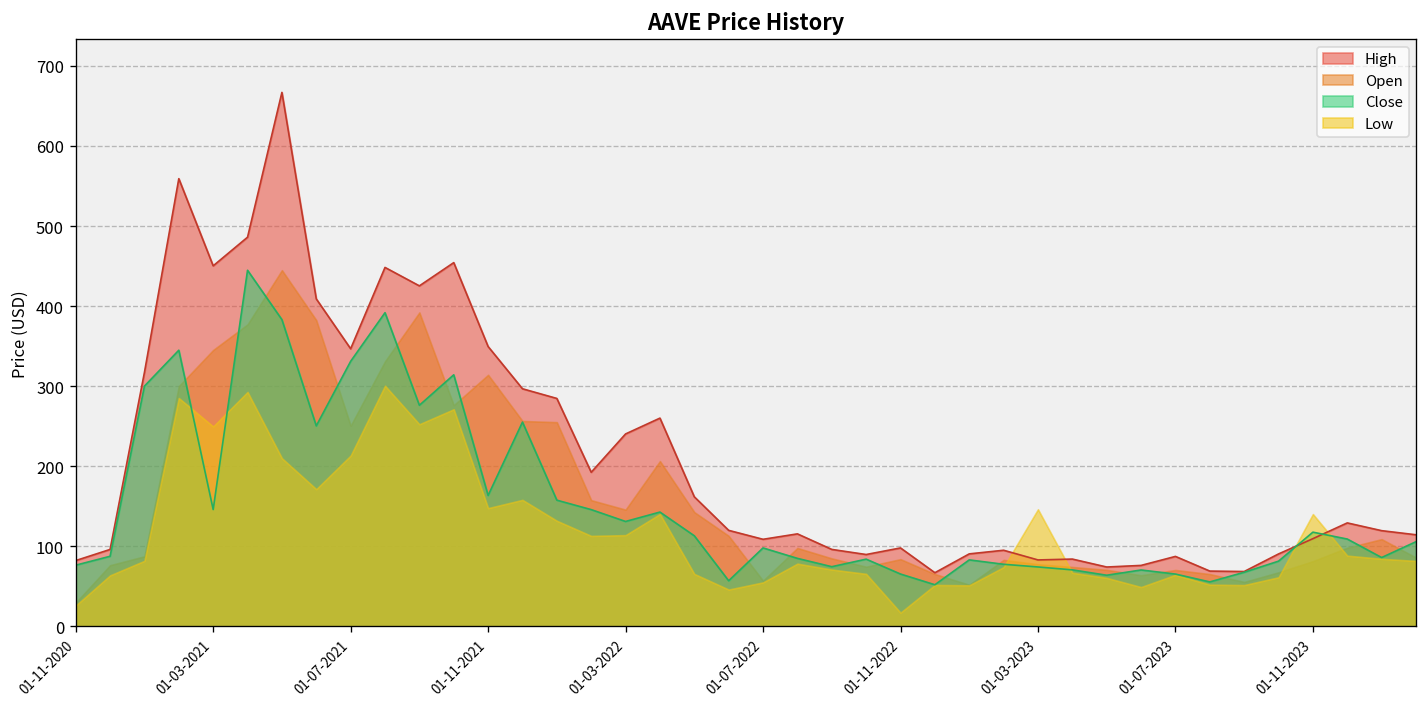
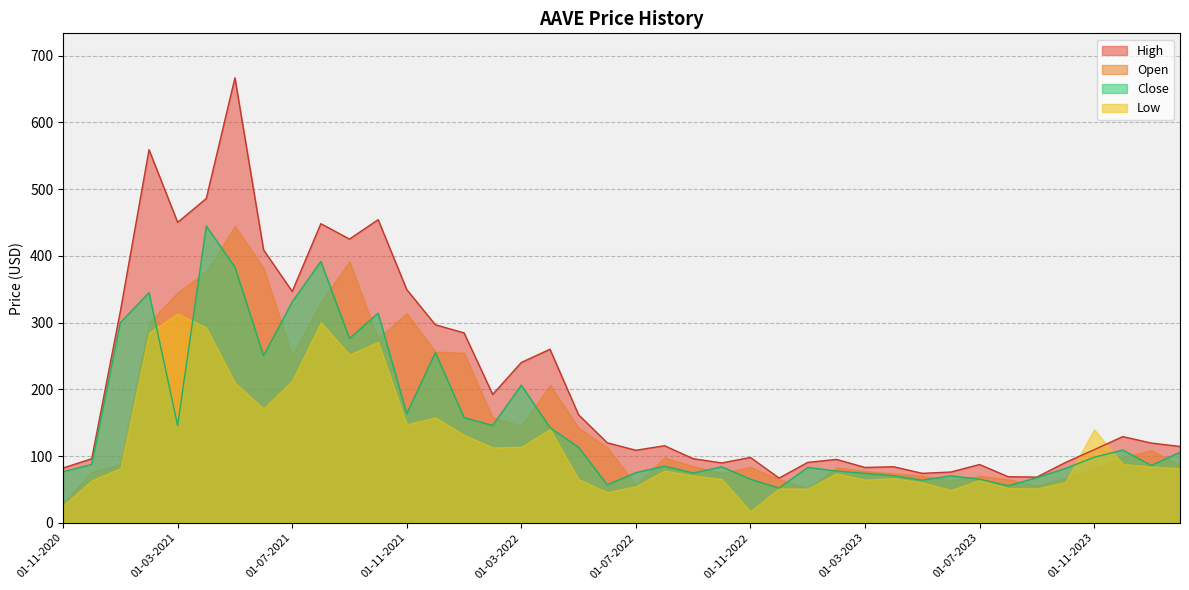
  {
    "Close": {
      "01-11-2020": 80,
      "01-03-2021": 150,
      "01-07-2021": 330,
      "01-11-2021": 160,
-     "01-03-2022": 130,
-     "01-07-2022": 100,
+     "01-03-2022": 210,
+     "01-07-2022": 80,
      "01-11-2022": 70,
-     "01-11-2023": 120
+     "01-11-2023": 100
    },
    "Low": {
-     "01-03-2021": 250,
+     "01-03-2021": 310,
      "01-07-2021": 210,
      "01-11-2021": 150,
      "01-03-2022": 110,
      "01-11-2022": 20,
-     "01-03-2023": 150,
+     "01-03-2023": 60,
      "01-11-2023": 140
    }
  }
